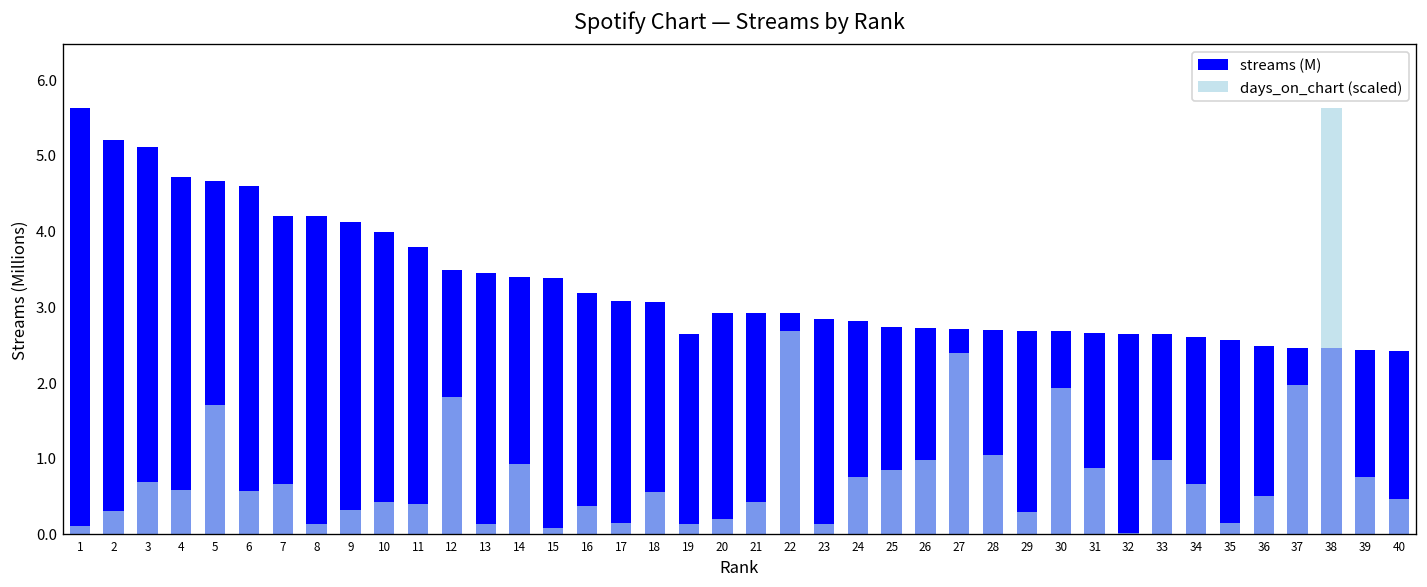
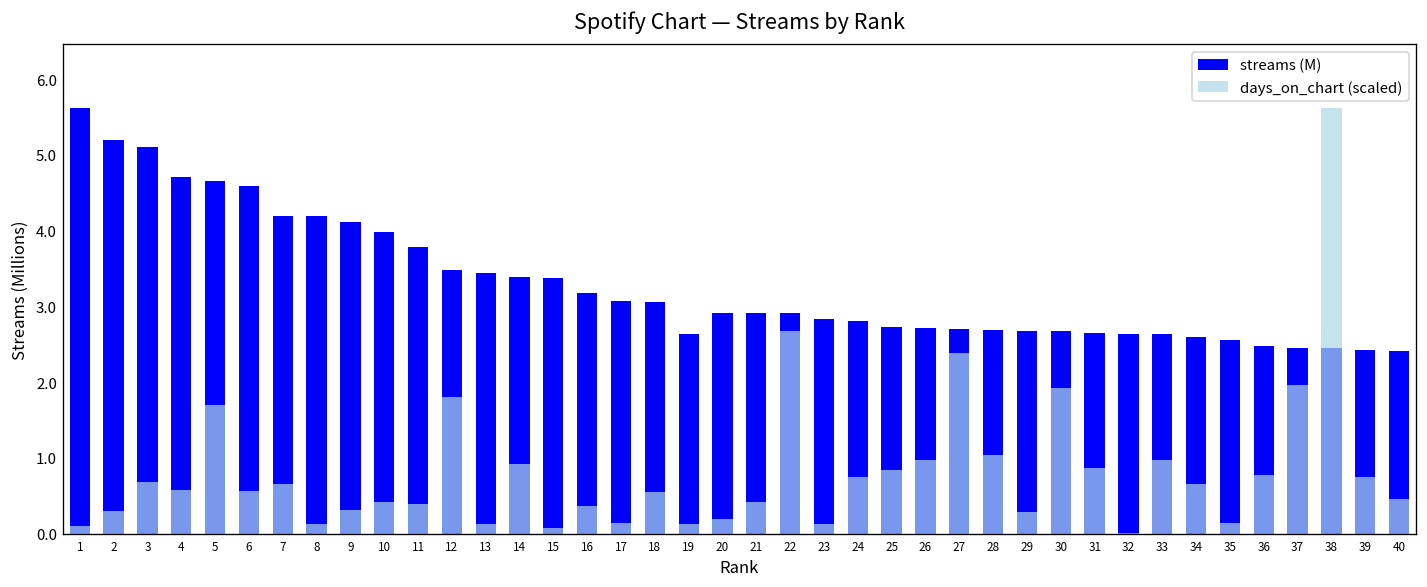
  {
    "streams (M)": {
      "1": 5.6,
      "2": 5.2,
      "3": 5.1,
      "4": 4.7,
      "5": 4.7,
      "6": 4.6,
      "7": 4.2,
      "8": 4.2,
      "9": 4.1,
      "10": 4.0,
      "11": 3.8,
      "12": 3.5,
      "13": 3.4,
      "14": 3.4,
      "15": 3.4,
      "16": 3.2,
      "17": 3.1,
      "18": 3.1,
      "19": 2.6,
      "20": 2.9,
      "21": 2.9,
      "22": 2.9,
      "23": 2.8,
      "24": 2.8,
      "25": 2.7,
      "26": 2.7,
      "27": 2.7,
      "28": 2.7,
      "29": 2.7,
      "30": 2.7,
      "31": 2.7,
      "32": 2.6,
      "33": 2.6,
      "34": 2.6,
      "35": 2.6,
      "36": 2.5,
      "37": 2.5,
      "39": 2.4,
      "40": 2.4
    },
    "days_on_chart (scaled)": {
-     "36": 0.5,
+     "36": 0.8,
      "38": 5.6
    }
  }
